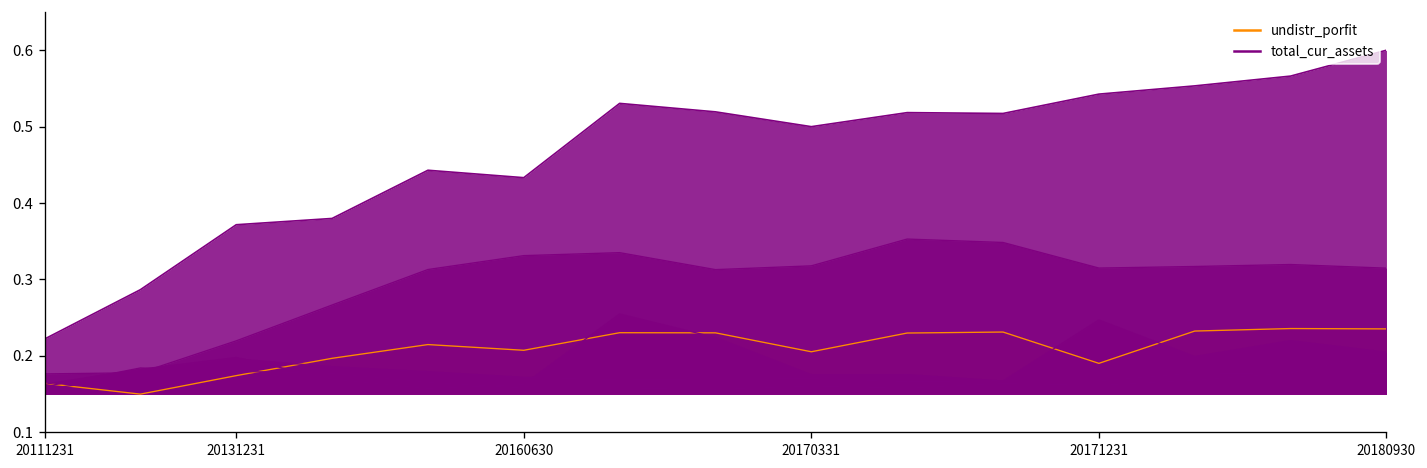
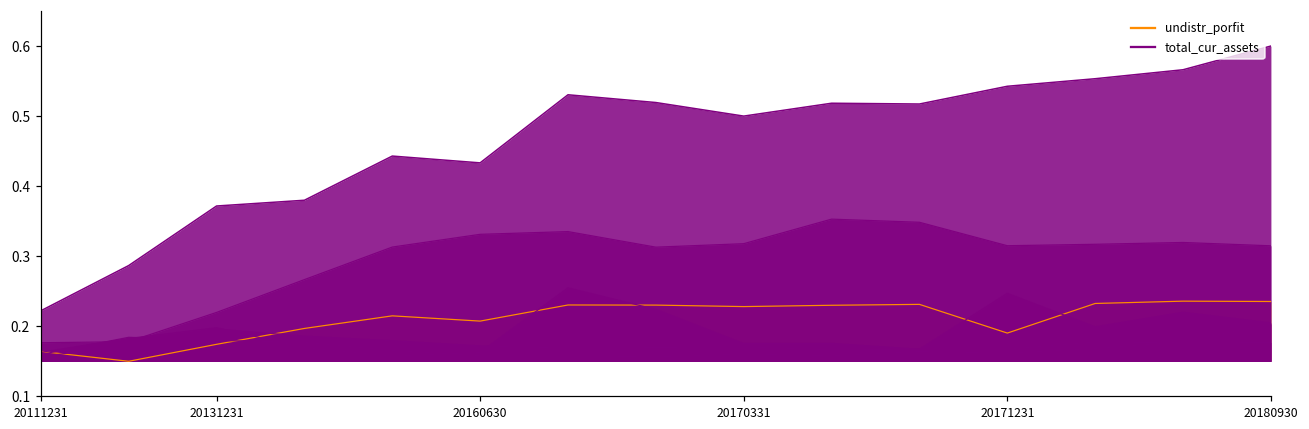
  {
    "undistr_porfit": {
      "20131231": 0.17,
      "20160630": 0.21,
-     "20170331": 0.21,
+     "20170331": 0.23,
      "20171231": 0.19,
      "20180930": 0.24
    }
  }
